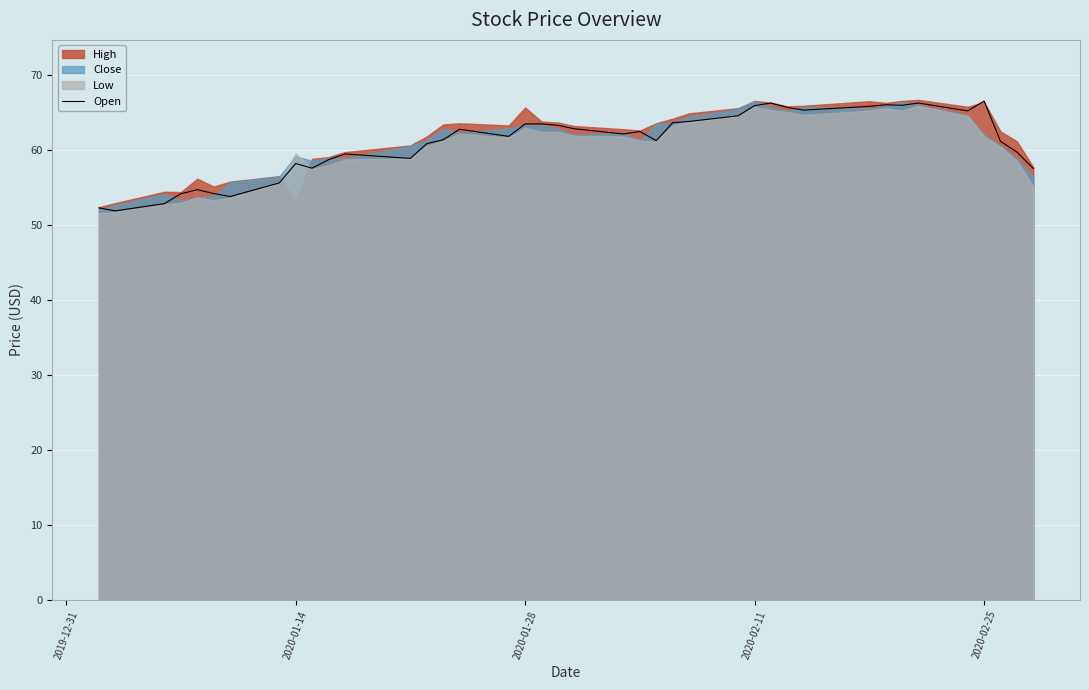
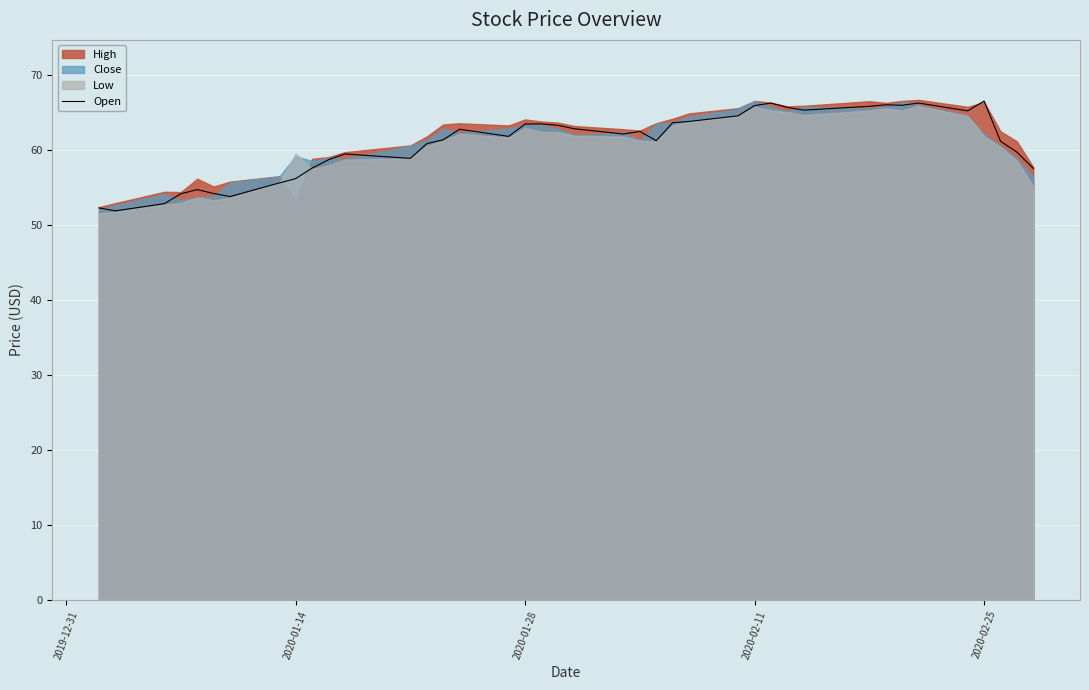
  {
    "Open": {
-     "2020-01-14": 58
+     "2020-01-14": 56
    },
    "High": {
      "2020-01-14": 53,
-     "2020-01-28": 66
+     "2020-01-28": 64
    },
    "Low": {
      "2020-01-28": 63
    }
  }
